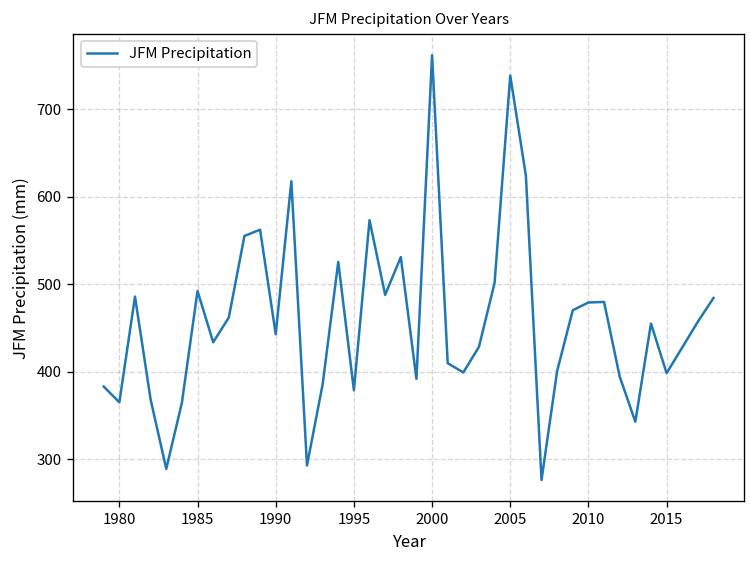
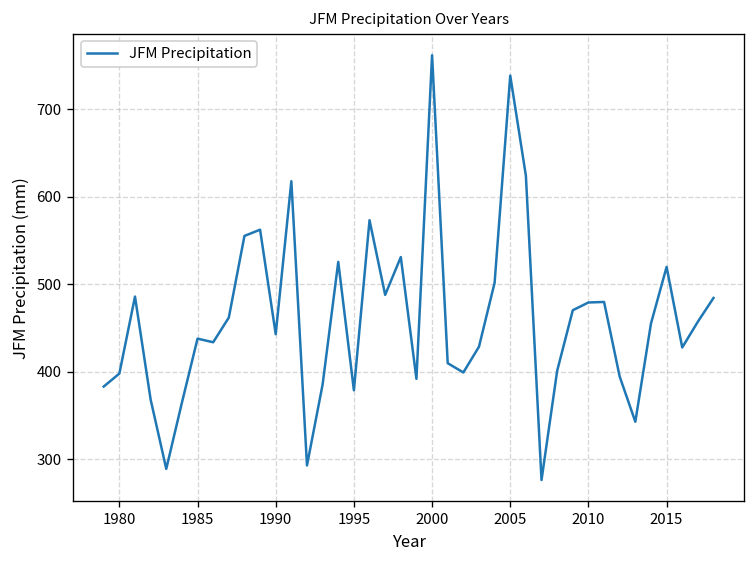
  {
-   "1980": 370,
-   "1985": 490,
+   "1980": 400,
+   "1985": 440,
    "1990": 440,
    "1995": 380,
    "2000": 760,
    "2005": 740,
    "2010": 480,
-   "2015": 400
+   "2015": 520
  }
